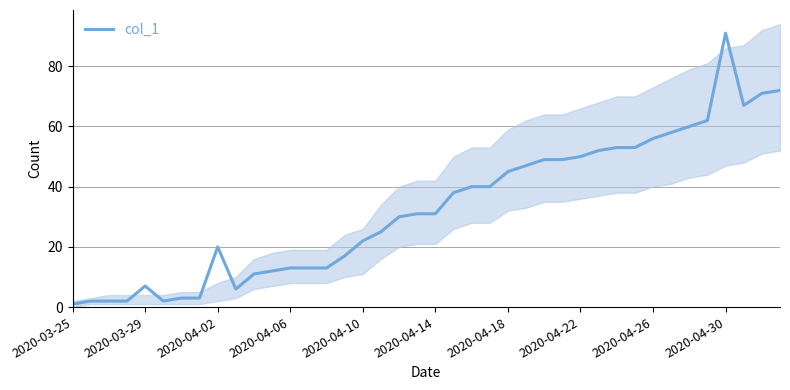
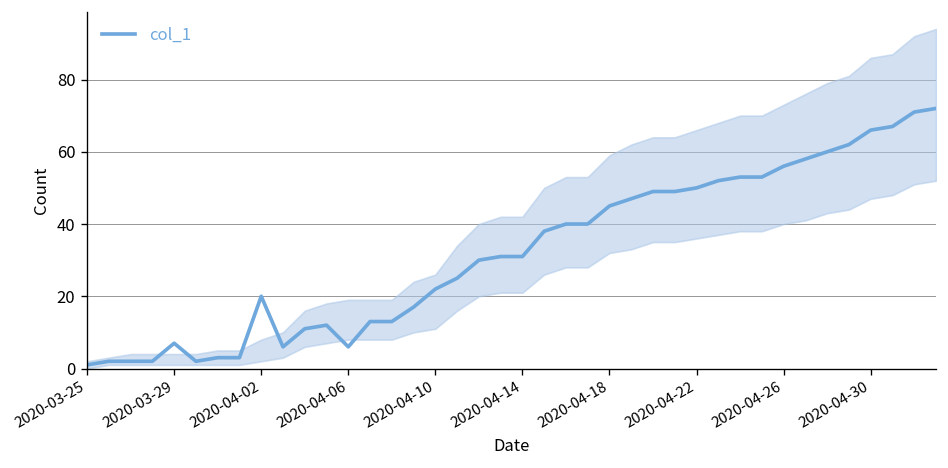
  {
    "col_1": {
      "2020-03-25": 1,
      "2020-03-29": 7,
      "2020-04-02": 20,
-     "2020-04-06": 13,
+     "2020-04-06": 6,
      "2020-04-10": 22,
      "2020-04-14": 31,
      "2020-04-18": 45,
      "2020-04-22": 50,
      "2020-04-26": 56,
-     "2020-04-30": 91
+     "2020-04-30": 66
    }
  }
